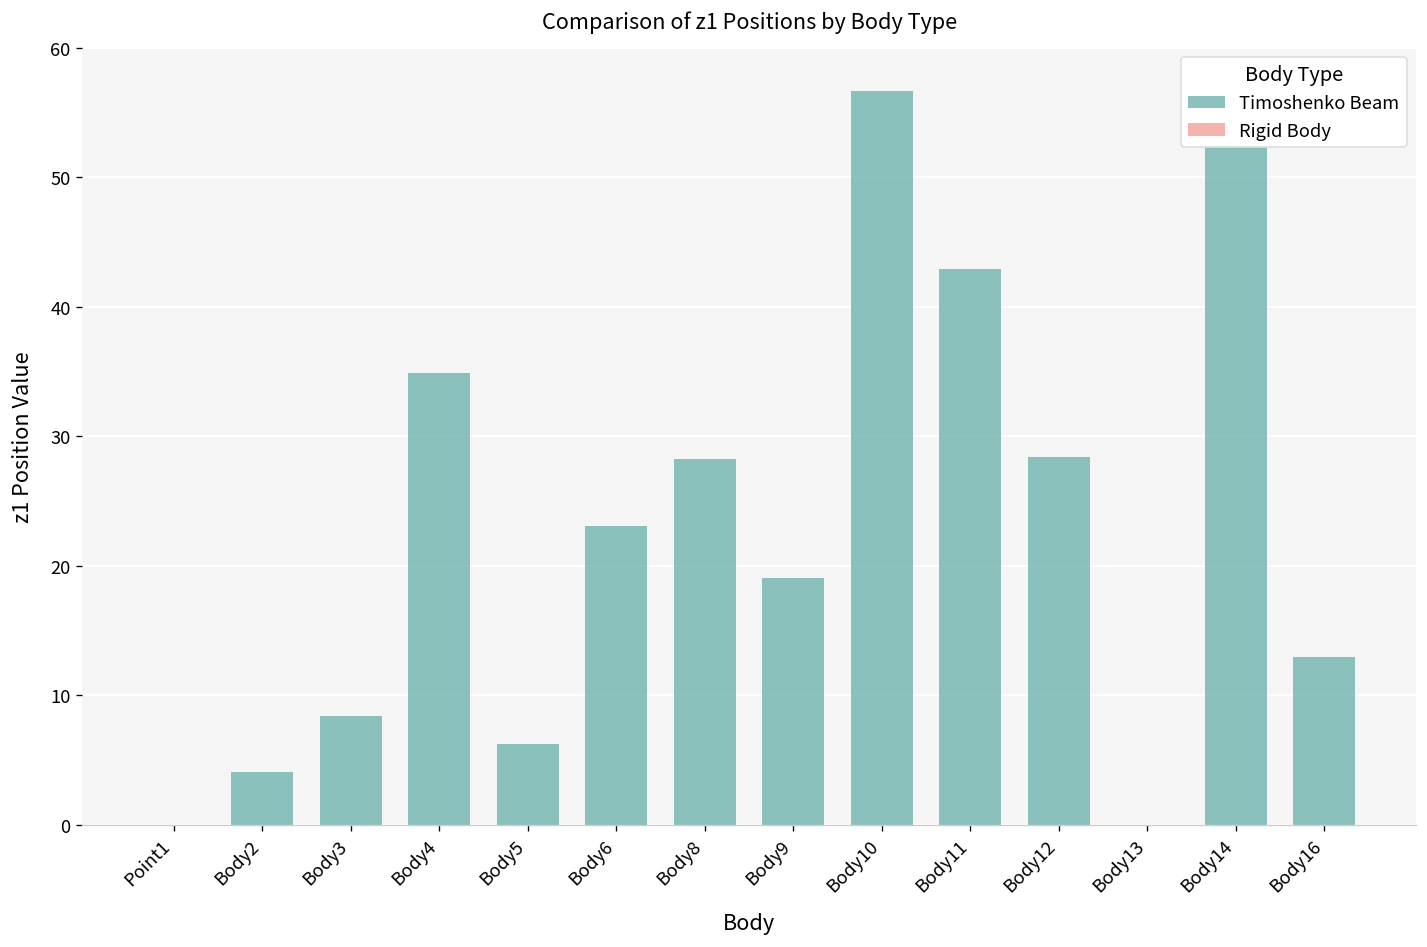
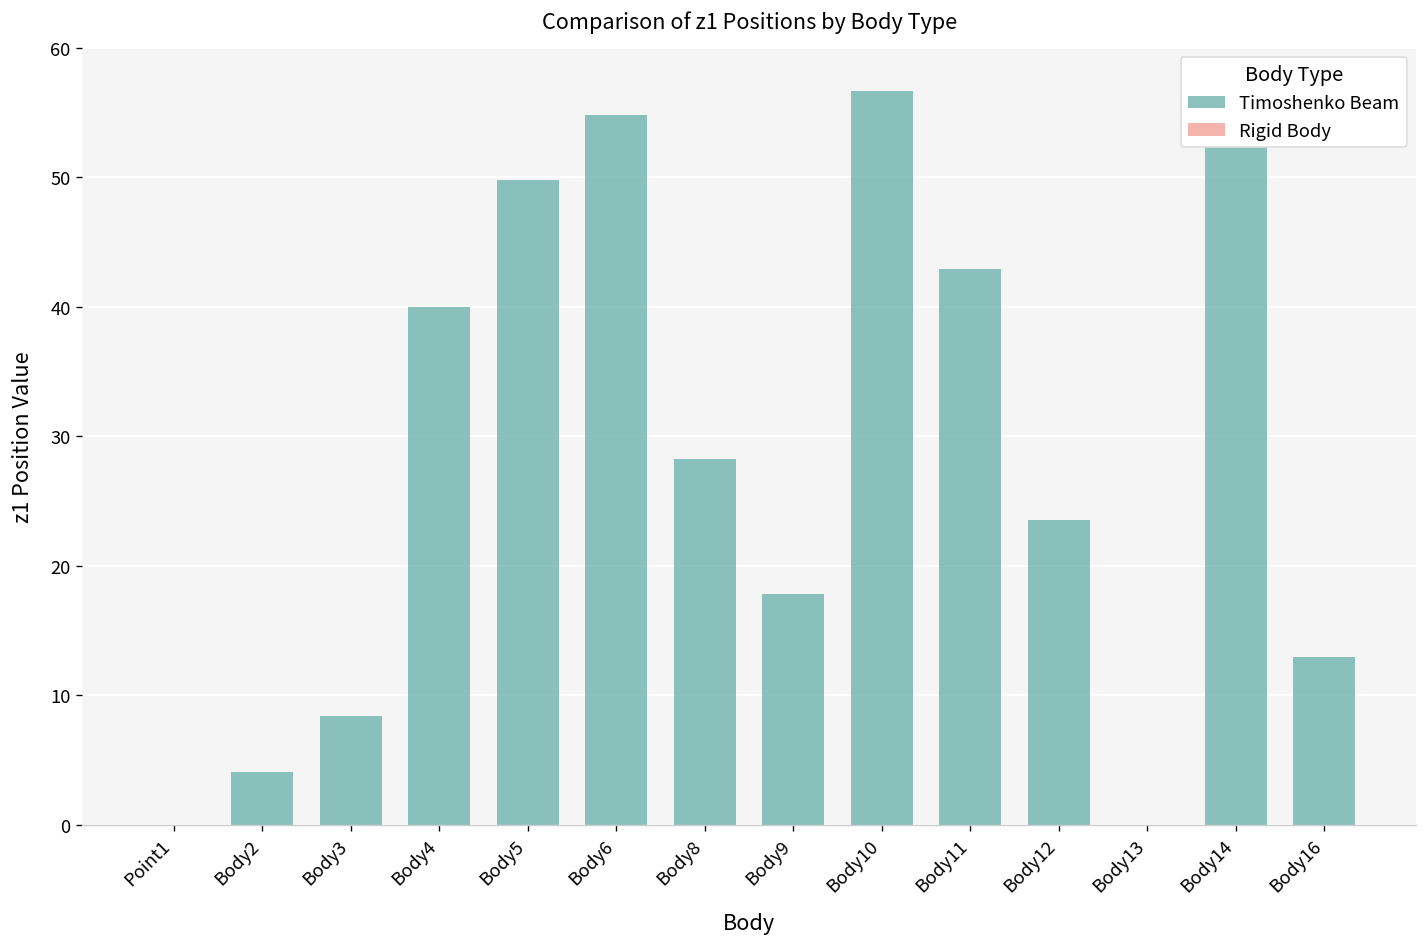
  {
    "Timoshenko Beam": {
      "Point1": 0.0,
      "Body2": 4.1,
      "Body3": 8.5,
-     "Body4": 34.9,
-     "Body5": 6.2,
-     "Body6": 23.1,
+     "Body4": 40.0,
+     "Body5": 49.8,
+     "Body6": 54.8,
      "Body8": 28.3,
-     "Body9": 19.0,
+     "Body9": 17.8,
      "Body10": 56.7,
      "Body11": 42.9,
-     "Body12": 28.4,
+     "Body12": 23.6,
      "Body13": 0.0,
      "Body16": 13.0
    },
    "Rigid Body": {
      "Point1": 0.0,
      "Body2": 0.0,
      "Body3": 0.0,
      "Body4": 0.0,
      "Body5": 0.0,
      "Body6": 0.0,
      "Body8": 0.0,
      "Body9": 0.0,
      "Body10": 0.0,
      "Body11": 0.0,
      "Body12": 0.0,
      "Body13": 0.0,
      "Body14": 0.0,
      "Body16": 0.0
    }
  }
